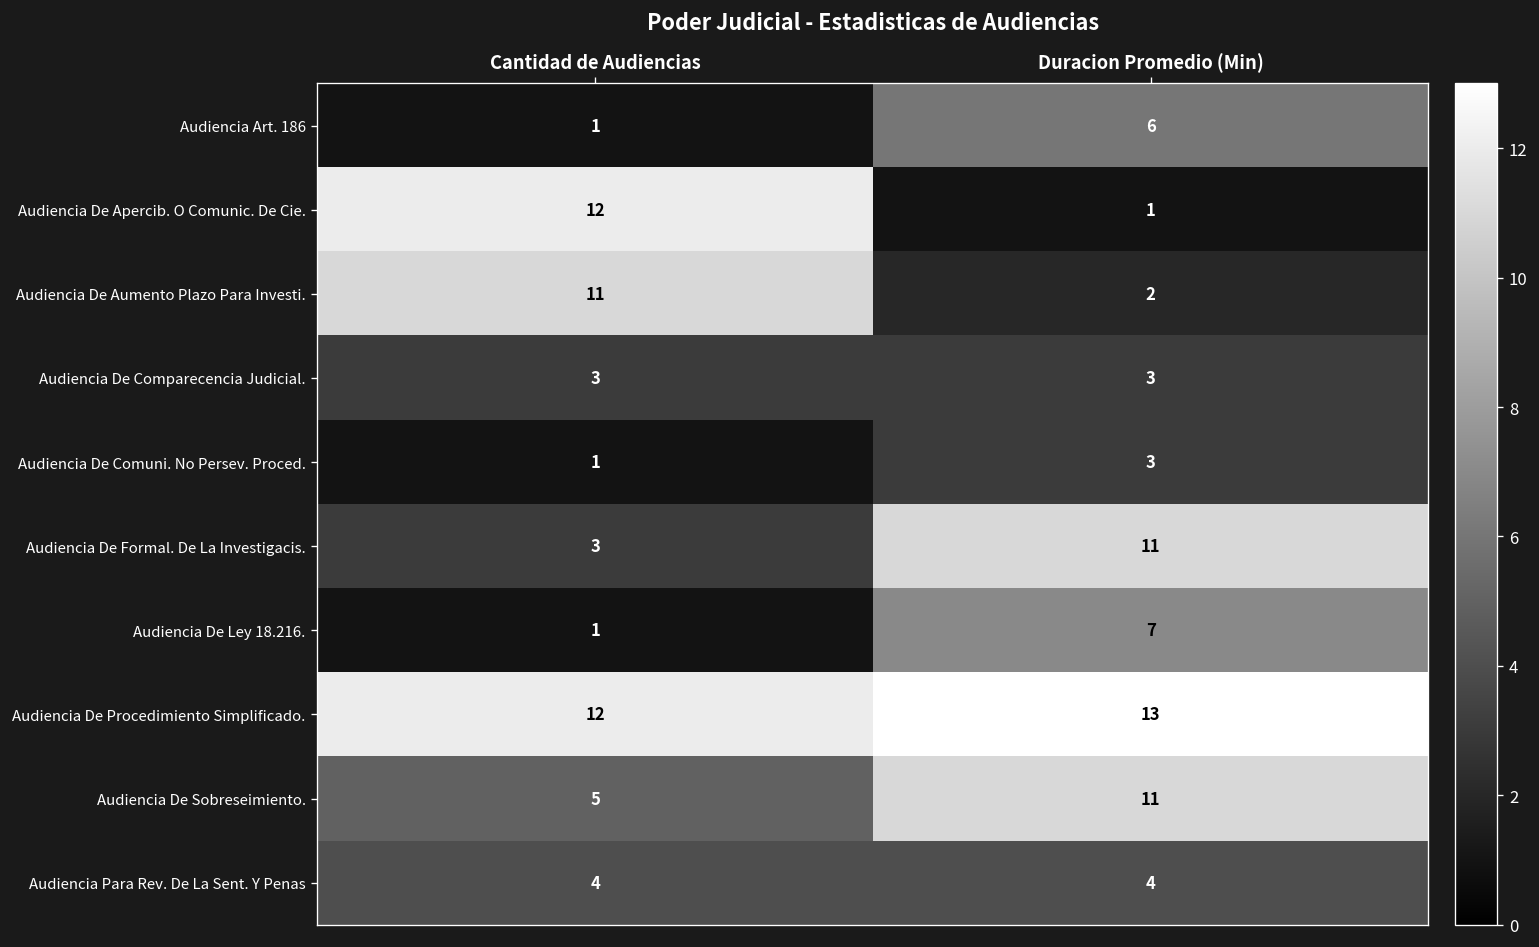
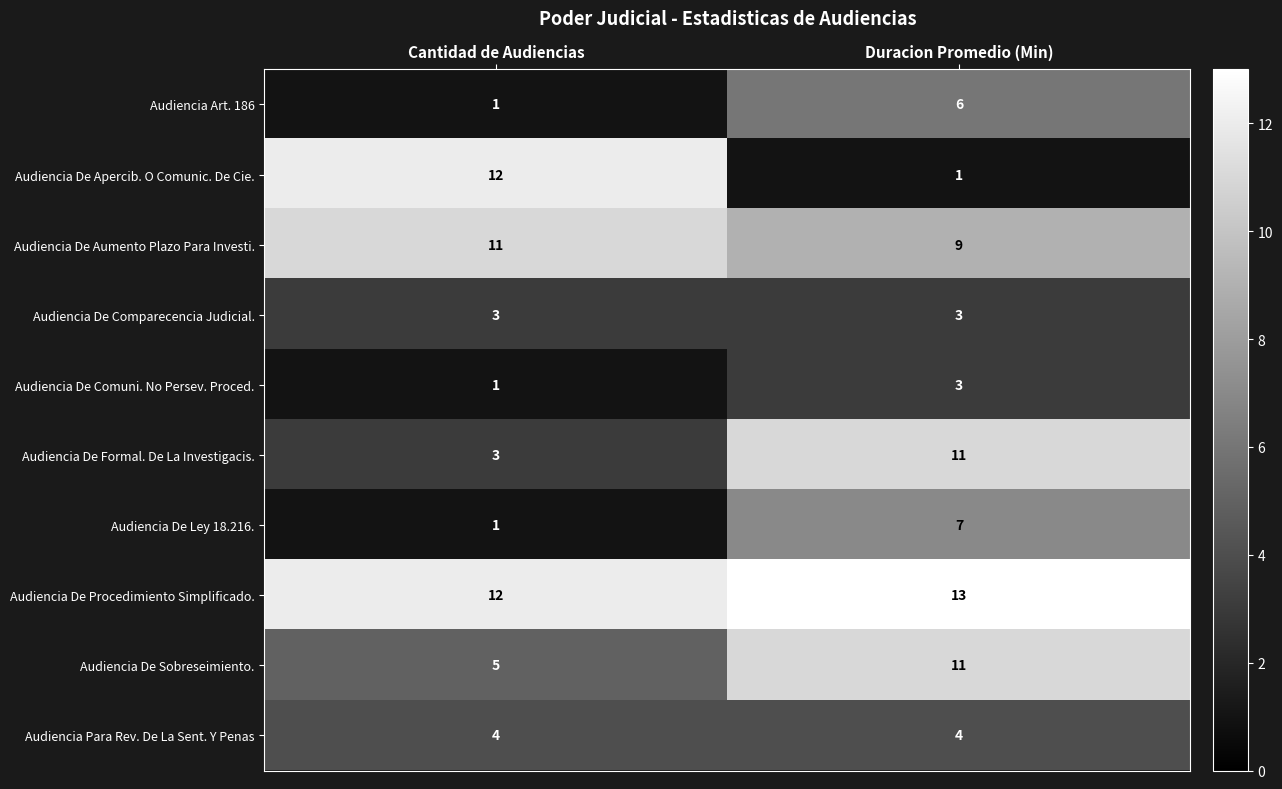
  {
    "Audiencia Art. 186": {
      "Cantidad de Audiencias": 1,
      "Duracion Promedio (Min)": 6
    },
    "Audiencia De Apercib. O Comunic. De Cie.": {
      "Cantidad de Audiencias": 12,
      "Duracion Promedio (Min)": 1
    },
    "Audiencia De Aumento Plazo Para Investi.": {
      "Cantidad de Audiencias": 11,
-     "Duracion Promedio (Min)": 2
+     "Duracion Promedio (Min)": 9
    },
    "Audiencia De Comparecencia Judicial.": {
      "Cantidad de Audiencias": 3,
      "Duracion Promedio (Min)": 3
    },
    "Audiencia De Comuni. No Persev. Proced.": {
      "Cantidad de Audiencias": 1,
      "Duracion Promedio (Min)": 3
    },
    "Audiencia De Formal. De La Investigacis.": {
      "Cantidad de Audiencias": 3,
      "Duracion Promedio (Min)": 11
    },
    "Audiencia De Ley 18.216.": {
      "Cantidad de Audiencias": 1,
      "Duracion Promedio (Min)": 7
    },
    "Audiencia De Procedimiento Simplificado.": {
      "Cantidad de Audiencias": 12,
      "Duracion Promedio (Min)": 13
    },
    "Audiencia De Sobreseimiento.": {
      "Cantidad de Audiencias": 5,
      "Duracion Promedio (Min)": 11
    },
    "Audiencia Para Rev. De La Sent. Y Penas": {
      "Cantidad de Audiencias": 4,
      "Duracion Promedio (Min)": 4
    }
  }
